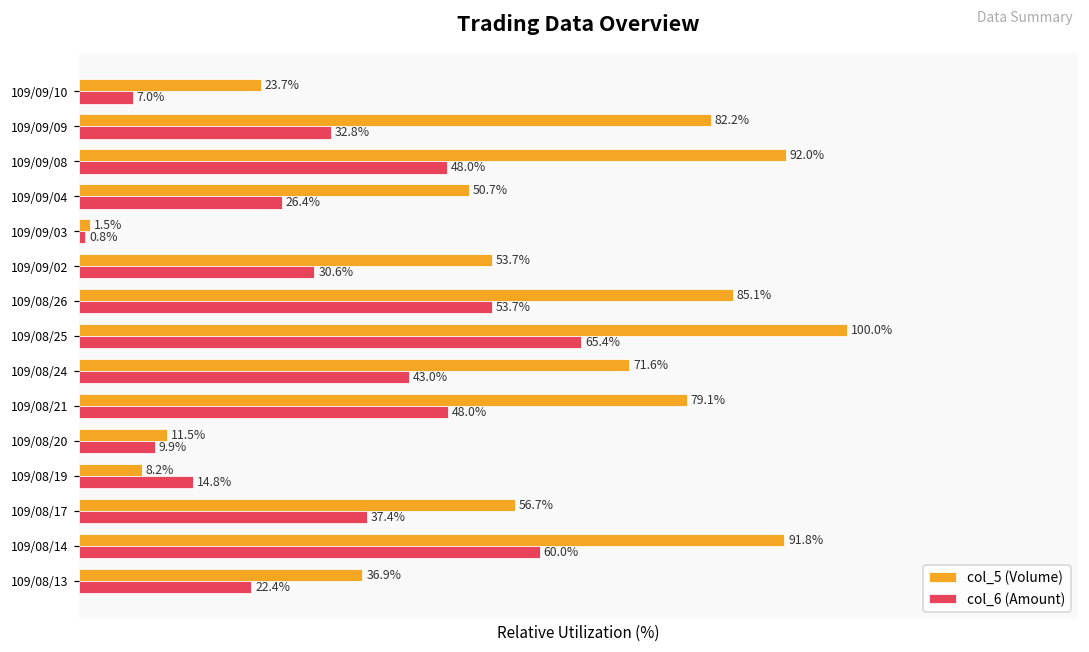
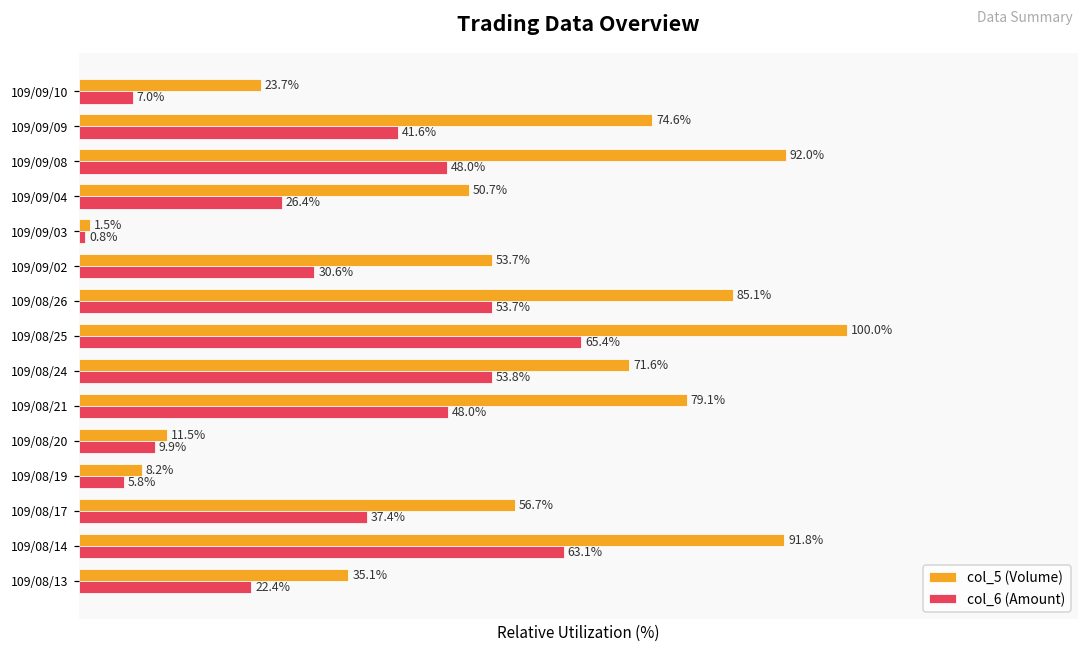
  {
    "col_5 (Volume)": {
      "109/09/10": "23.7%",
-     "109/09/09": "82.2%",
+     "109/09/09": "74.6%",
      "109/09/08": "92.0%",
      "109/09/04": "50.7%",
      "109/09/03": "1.5%",
      "109/09/02": "53.7%",
      "109/08/26": "85.1%",
      "109/08/25": "100.0%",
      "109/08/24": "71.6%",
      "109/08/21": "79.1%",
      "109/08/20": "11.5%",
      "109/08/19": "8.2%",
      "109/08/17": "56.7%",
      "109/08/14": "91.8%",
-     "109/08/13": "36.9%"
+     "109/08/13": "35.1%"
    },
    "col_6 (Amount)": {
      "109/09/10": "7.0%",
-     "109/09/09": "32.8%",
+     "109/09/09": "41.6%",
      "109/09/08": "48.0%",
      "109/09/04": "26.4%",
      "109/09/03": "0.8%",
      "109/09/02": "30.6%",
      "109/08/26": "53.7%",
      "109/08/25": "65.4%",
-     "109/08/24": "43.0%",
+     "109/08/24": "53.8%",
      "109/08/21": "48.0%",
      "109/08/20": "9.9%",
-     "109/08/19": "14.8%",
+     "109/08/19": "5.8%",
      "109/08/17": "37.4%",
-     "109/08/14": "60.0%",
+     "109/08/14": "63.1%",
      "109/08/13": "22.4%"
    }
  }
